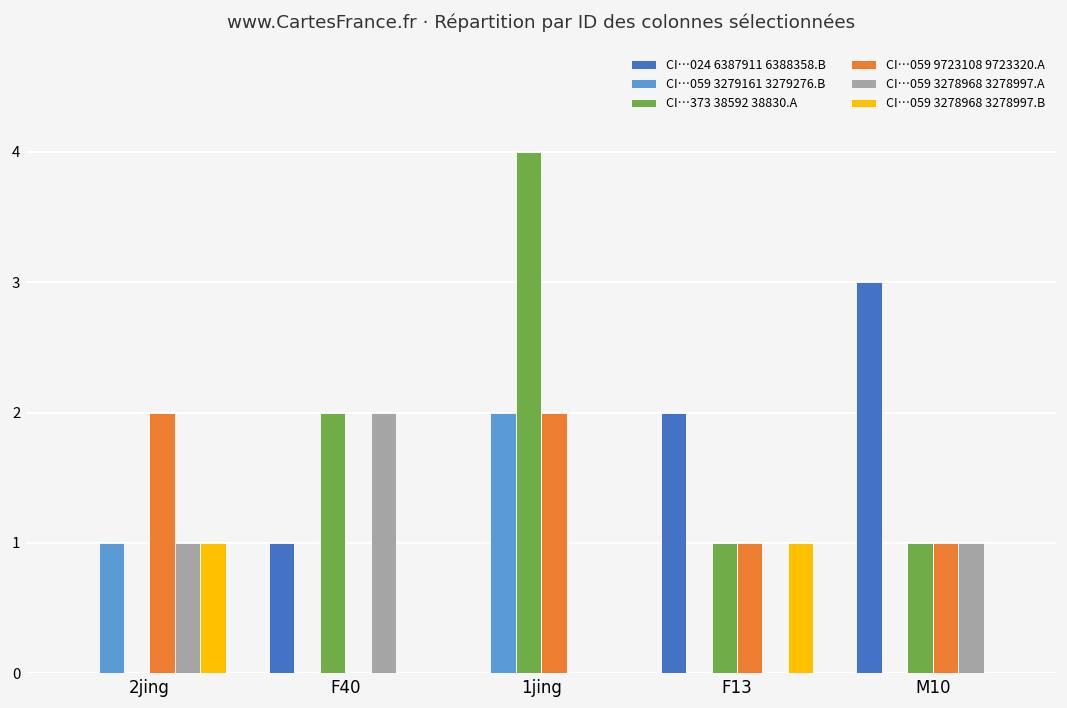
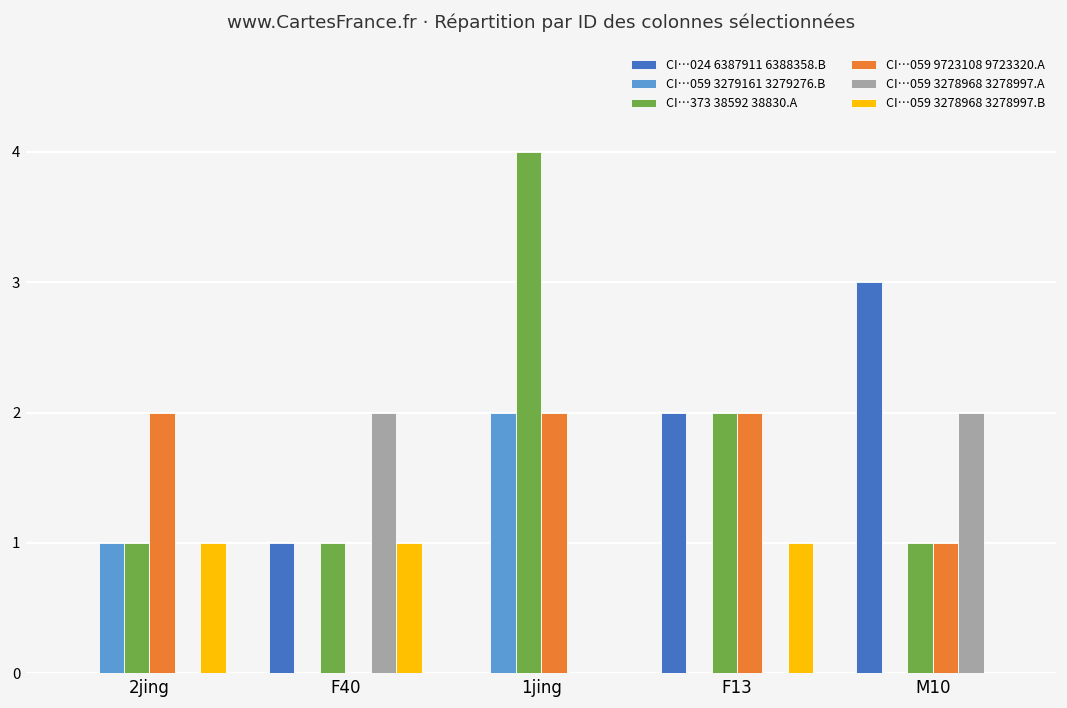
  {
    "CI…373 38592 38830.A": {
-     "2jing": 0,
-     "F40": 2,
+     "2jing": 1,
+     "F40": 1,
      "1jing": 4,
-     "F13": 1,
+     "F13": 2,
      "M10": 1
    },
    "CI…059 9723108 9723320.A": {
      "2jing": 2,
      "F40": 0,
      "1jing": 2,
-     "F13": 1,
+     "F13": 2,
      "M10": 1
    },
    "CI…059 3278968 3278997.A": {
-     "2jing": 1,
+     "2jing": 0,
      "F40": 2,
      "1jing": 0,
      "F13": 0,
-     "M10": 1
+     "M10": 2
    },
    "CI…059 3278968 3278997.B": {
      "2jing": 1,
-     "F40": 0,
+     "F40": 1,
      "1jing": 0,
      "F13": 1,
      "M10": 0
    }
  }
